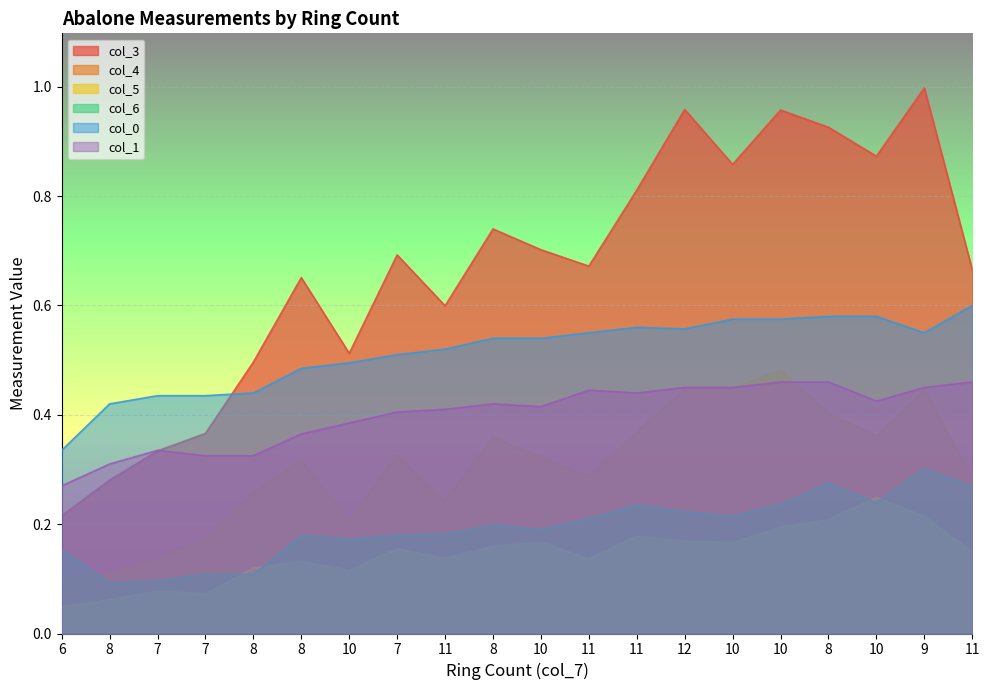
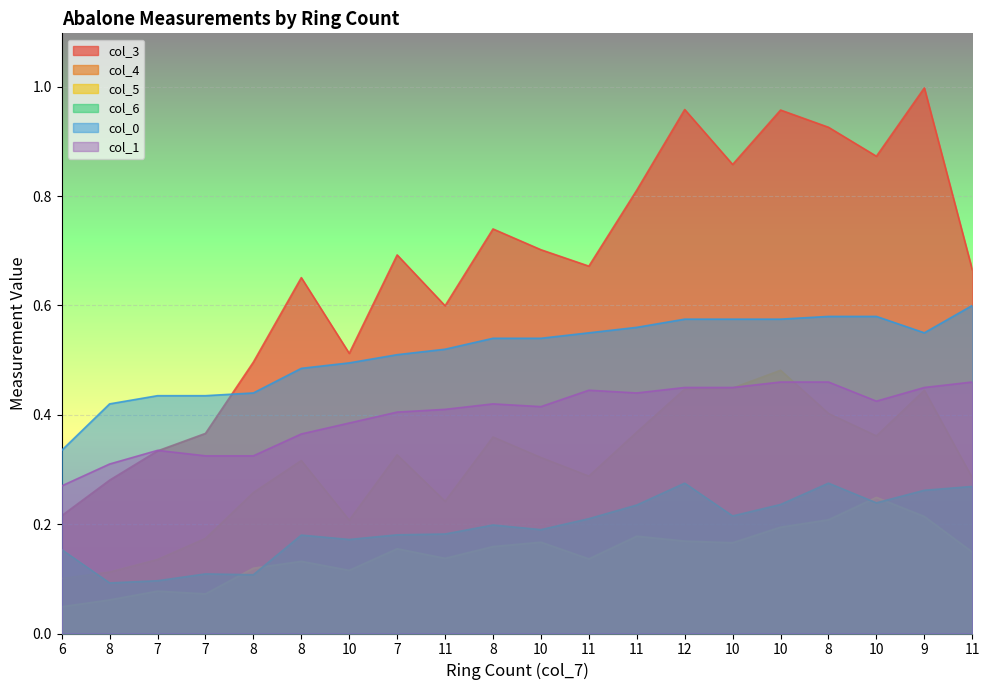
  {
    "col_5": {
      "6": 0.05,
      "12": 0.17,
      "9": 0.21
    },
    "col_6": {
      "6": 0.15,
-     "12": 0.22,
-     "9": 0.30
+     "12": 0.28,
+     "9": 0.26
    },
    "col_0": {
      "6": 0.34,
-     "12": 0.56,
+     "12": 0.58,
      "9": 0.55
    },
    "col_1": {
      "6": 0.27,
      "9": 0.45
    }
  }
